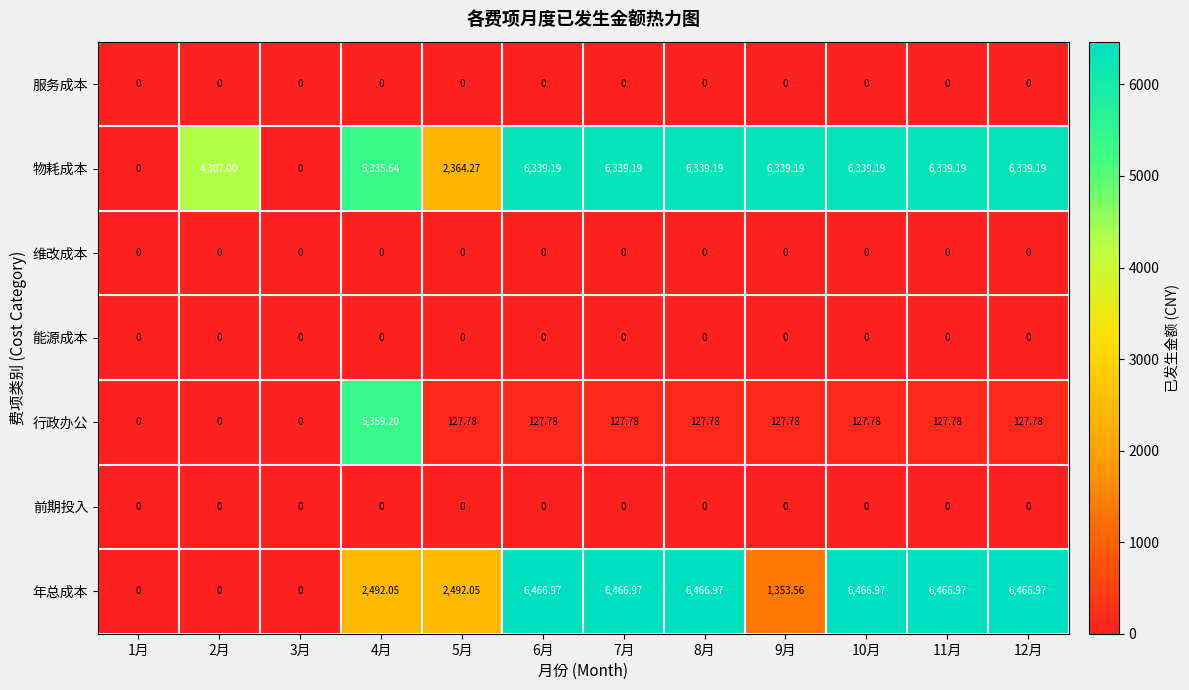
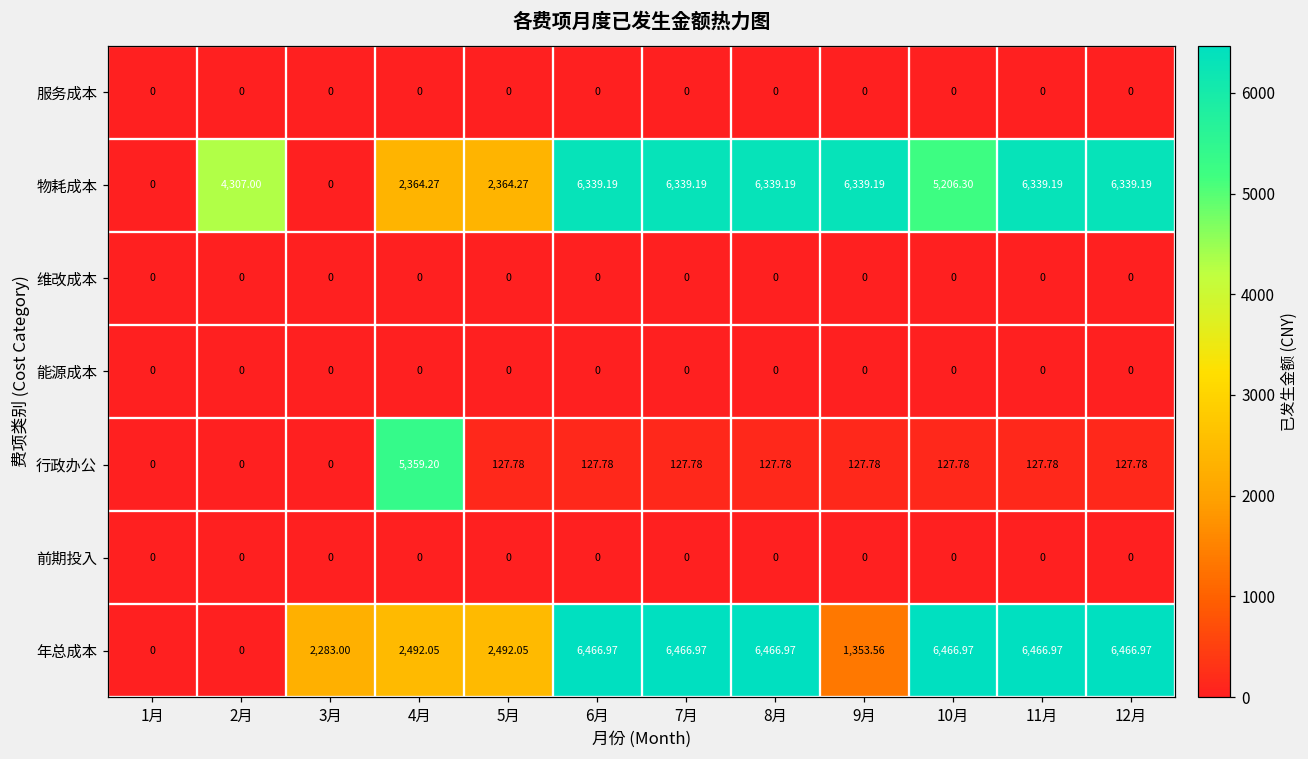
  {
    "服务成本": {
      "1月": "0",
      "2月": "0",
      "3月": "0",
      "4月": "0",
      "5月": "0",
      "6月": "0",
      "7月": "0",
      "8月": "0",
      "9月": "0",
      "10月": "0",
      "11月": "0",
      "12月": "0"
    },
    "物耗成本": {
      "1月": "0",
      "2月": "4,307.00",
      "3月": "0",
-     "4月": "5,335.64",
+     "4月": "2,364.27",
      "5月": "2,364.27",
      "6月": "6,339.19",
      "7月": "6,339.19",
      "8月": "6,339.19",
      "9月": "6,339.19",
-     "10月": "6,339.19",
+     "10月": "5,206.30",
      "11月": "6,339.19",
      "12月": "6,339.19"
    },
    "维改成本": {
      "1月": "0",
      "2月": "0",
      "3月": "0",
      "4月": "0",
      "5月": "0",
      "6月": "0",
      "7月": "0",
      "8月": "0",
      "9月": "0",
      "10月": "0",
      "11月": "0",
      "12月": "0"
    },
    "能源成本": {
      "1月": "0",
      "2月": "0",
      "3月": "0",
      "4月": "0",
      "5月": "0",
      "6月": "0",
      "7月": "0",
      "8月": "0",
      "9月": "0",
      "10月": "0",
      "11月": "0",
      "12月": "0"
    },
    "行政办公": {
      "1月": "0",
      "2月": "0",
      "3月": "0",
      "4月": "5,359.20",
      "5月": "127.78",
      "6月": "127.78",
      "7月": "127.78",
      "8月": "127.78",
      "9月": "127.78",
      "10月": "127.78",
      "11月": "127.78",
      "12月": "127.78"
    },
    "前期投入": {
      "1月": "0",
      "2月": "0",
      "3月": "0",
      "4月": "0",
      "5月": "0",
      "6月": "0",
      "7月": "0",
      "8月": "0",
      "9月": "0",
      "10月": "0",
      "11月": "0",
      "12月": "0"
    },
    "年总成本": {
      "1月": "0",
      "2月": "0",
-     "3月": "0",
+     "3月": "2,283.00",
      "4月": "2,492.05",
      "5月": "2,492.05",
      "6月": "6,466.97",
      "7月": "6,466.97",
      "8月": "6,466.97",
      "9月": "1,353.56",
      "10月": "6,466.97",
      "11月": "6,466.97",
      "12月": "6,466.97"
    }
  }
